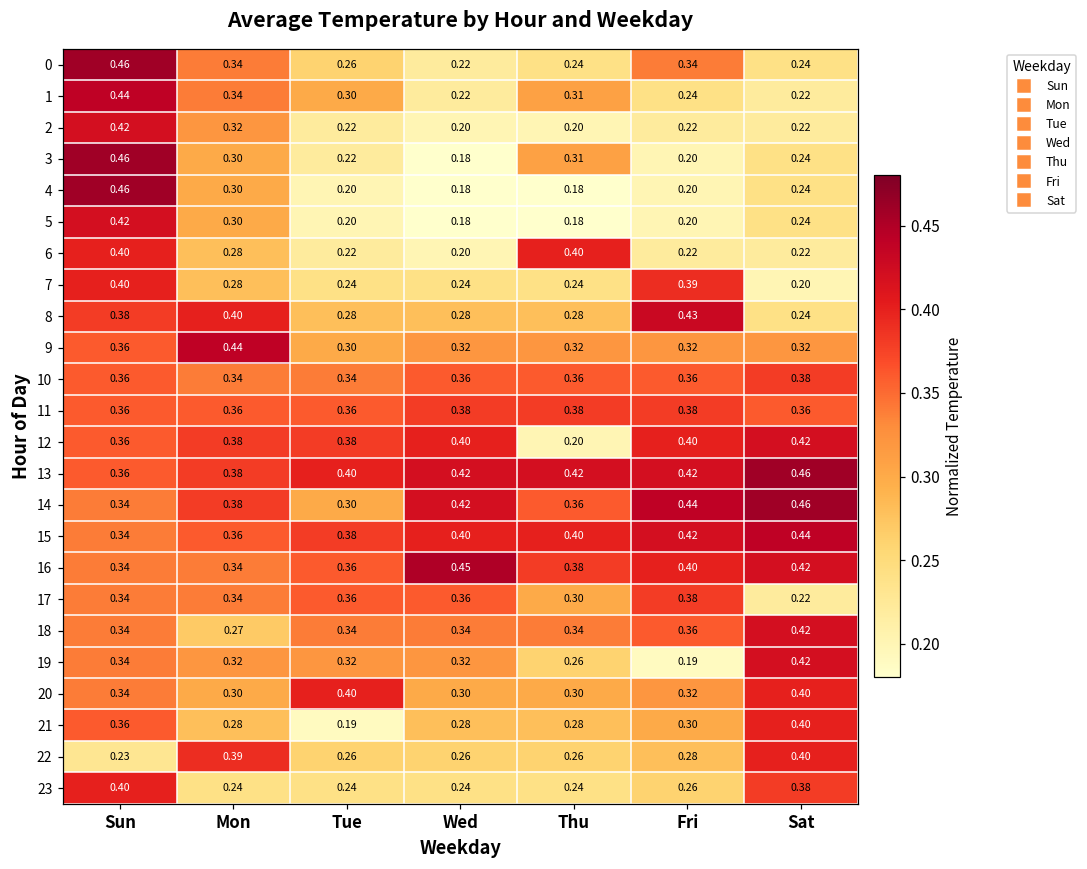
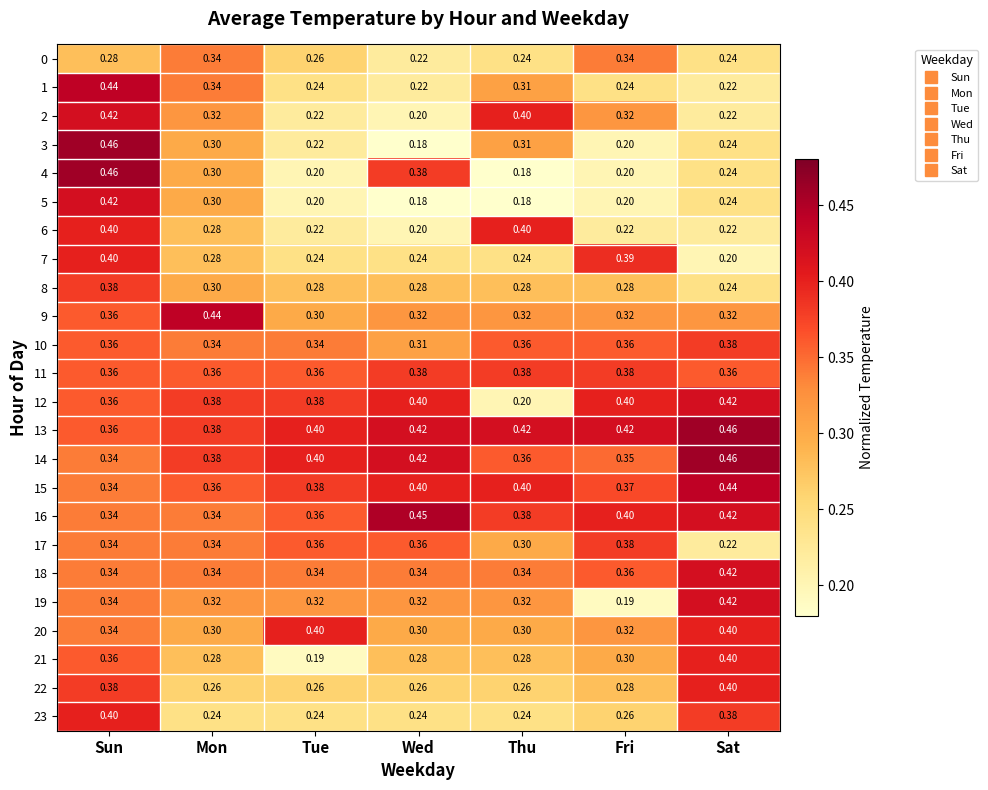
  {
    "0": {
-     "Sun": 0.46,
+     "Sun": 0.28,
      "Mon": 0.34,
      "Tue": 0.26,
      "Wed": 0.22,
      "Thu": 0.24,
      "Fri": 0.34,
      "Sat": 0.24
    },
    "1": {
      "Sun": 0.44,
      "Mon": 0.34,
-     "Tue": 0.30,
+     "Tue": 0.24,
      "Wed": 0.22,
      "Thu": 0.31,
      "Fri": 0.24,
      "Sat": 0.22
    },
    "2": {
      "Sun": 0.42,
      "Mon": 0.32,
      "Tue": 0.22,
      "Wed": 0.20,
-     "Thu": 0.20,
-     "Fri": 0.22,
+     "Thu": 0.40,
+     "Fri": 0.32,
      "Sat": 0.22
    },
    "3": {
      "Sun": 0.46,
      "Mon": 0.30,
      "Tue": 0.22,
      "Wed": 0.18,
      "Thu": 0.31,
      "Fri": 0.20,
      "Sat": 0.24
    },
    "4": {
      "Sun": 0.46,
      "Mon": 0.30,
      "Tue": 0.20,
-     "Wed": 0.18,
+     "Wed": 0.38,
      "Thu": 0.18,
      "Fri": 0.20,
      "Sat": 0.24
    },
    "5": {
      "Sun": 0.42,
      "Mon": 0.30,
      "Tue": 0.20,
      "Wed": 0.18,
      "Thu": 0.18,
      "Fri": 0.20,
      "Sat": 0.24
    },
    "6": {
      "Sun": 0.40,
      "Mon": 0.28,
      "Tue": 0.22,
      "Wed": 0.20,
      "Thu": 0.40,
      "Fri": 0.22,
      "Sat": 0.22
    },
    "7": {
      "Sun": 0.40,
      "Mon": 0.28,
      "Tue": 0.24,
      "Wed": 0.24,
      "Thu": 0.24,
      "Fri": 0.39,
      "Sat": 0.20
    },
    "8": {
      "Sun": 0.38,
-     "Mon": 0.40,
+     "Mon": 0.30,
      "Tue": 0.28,
      "Wed": 0.28,
      "Thu": 0.28,
-     "Fri": 0.43,
+     "Fri": 0.28,
      "Sat": 0.24
    },
    "9": {
      "Sun": 0.36,
      "Mon": 0.44,
      "Tue": 0.30,
      "Wed": 0.32,
      "Thu": 0.32,
      "Fri": 0.32,
      "Sat": 0.32
    },
    "10": {
      "Sun": 0.36,
      "Mon": 0.34,
      "Tue": 0.34,
-     "Wed": 0.36,
+     "Wed": 0.31,
      "Thu": 0.36,
      "Fri": 0.36,
      "Sat": 0.38
    },
    "11": {
      "Sun": 0.36,
      "Mon": 0.36,
      "Tue": 0.36,
      "Wed": 0.38,
      "Thu": 0.38,
      "Fri": 0.38,
      "Sat": 0.36
    },
    "12": {
      "Sun": 0.36,
      "Mon": 0.38,
      "Tue": 0.38,
      "Wed": 0.40,
      "Thu": 0.20,
      "Fri": 0.40,
      "Sat": 0.42
    },
    "13": {
      "Sun": 0.36,
      "Mon": 0.38,
      "Tue": 0.40,
      "Wed": 0.42,
      "Thu": 0.42,
      "Fri": 0.42,
      "Sat": 0.46
    },
    "14": {
      "Sun": 0.34,
      "Mon": 0.38,
-     "Tue": 0.30,
+     "Tue": 0.40,
      "Wed": 0.42,
      "Thu": 0.36,
-     "Fri": 0.44,
+     "Fri": 0.35,
      "Sat": 0.46
    },
    "15": {
      "Sun": 0.34,
      "Mon": 0.36,
      "Tue": 0.38,
      "Wed": 0.40,
      "Thu": 0.40,
-     "Fri": 0.42,
+     "Fri": 0.37,
      "Sat": 0.44
    },
    "16": {
      "Sun": 0.34,
      "Mon": 0.34,
      "Tue": 0.36,
      "Wed": 0.45,
      "Thu": 0.38,
      "Fri": 0.40,
      "Sat": 0.42
    },
    "17": {
      "Sun": 0.34,
      "Mon": 0.34,
      "Tue": 0.36,
      "Wed": 0.36,
      "Thu": 0.30,
      "Fri": 0.38,
      "Sat": 0.22
    },
    "18": {
      "Sun": 0.34,
-     "Mon": 0.27,
+     "Mon": 0.34,
      "Tue": 0.34,
      "Wed": 0.34,
      "Thu": 0.34,
      "Fri": 0.36,
      "Sat": 0.42
    },
    "19": {
      "Sun": 0.34,
      "Mon": 0.32,
      "Tue": 0.32,
      "Wed": 0.32,
-     "Thu": 0.26,
+     "Thu": 0.32,
      "Fri": 0.19,
      "Sat": 0.42
    },
    "20": {
      "Sun": 0.34,
      "Mon": 0.30,
      "Tue": 0.40,
      "Wed": 0.30,
      "Thu": 0.30,
      "Fri": 0.32,
      "Sat": 0.40
    },
    "21": {
      "Sun": 0.36,
      "Mon": 0.28,
      "Tue": 0.19,
      "Wed": 0.28,
      "Thu": 0.28,
      "Fri": 0.30,
      "Sat": 0.40
    },
    "22": {
-     "Sun": 0.23,
-     "Mon": 0.39,
+     "Sun": 0.38,
+     "Mon": 0.26,
      "Tue": 0.26,
      "Wed": 0.26,
      "Thu": 0.26,
      "Fri": 0.28,
      "Sat": 0.40
    },
    "23": {
      "Sun": 0.40,
      "Mon": 0.24,
      "Tue": 0.24,
      "Wed": 0.24,
      "Thu": 0.24,
      "Fri": 0.26,
      "Sat": 0.38
    }
  }
